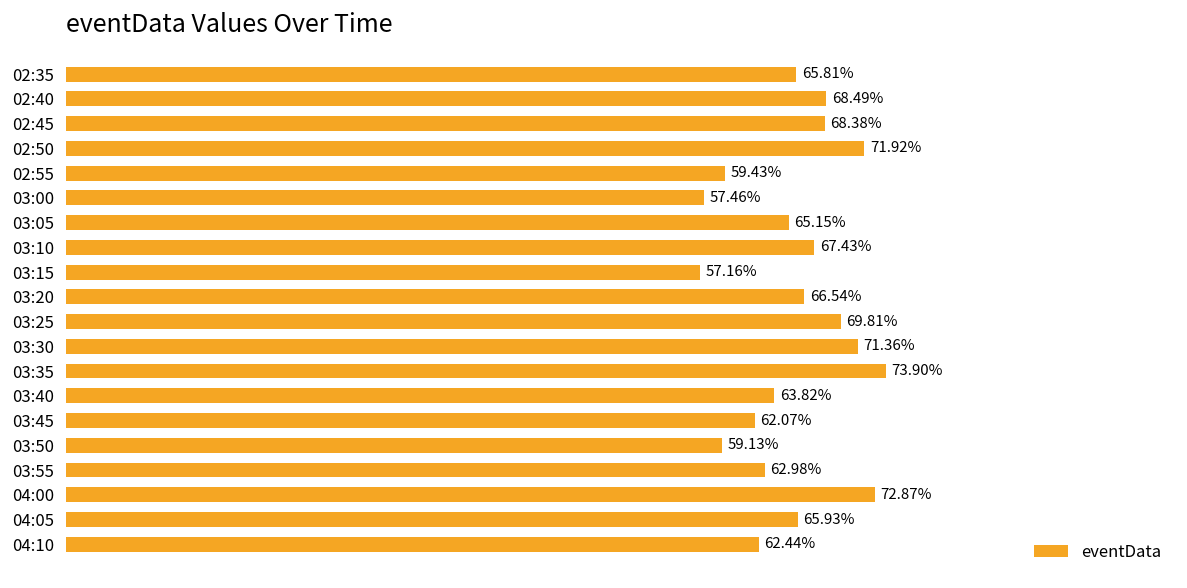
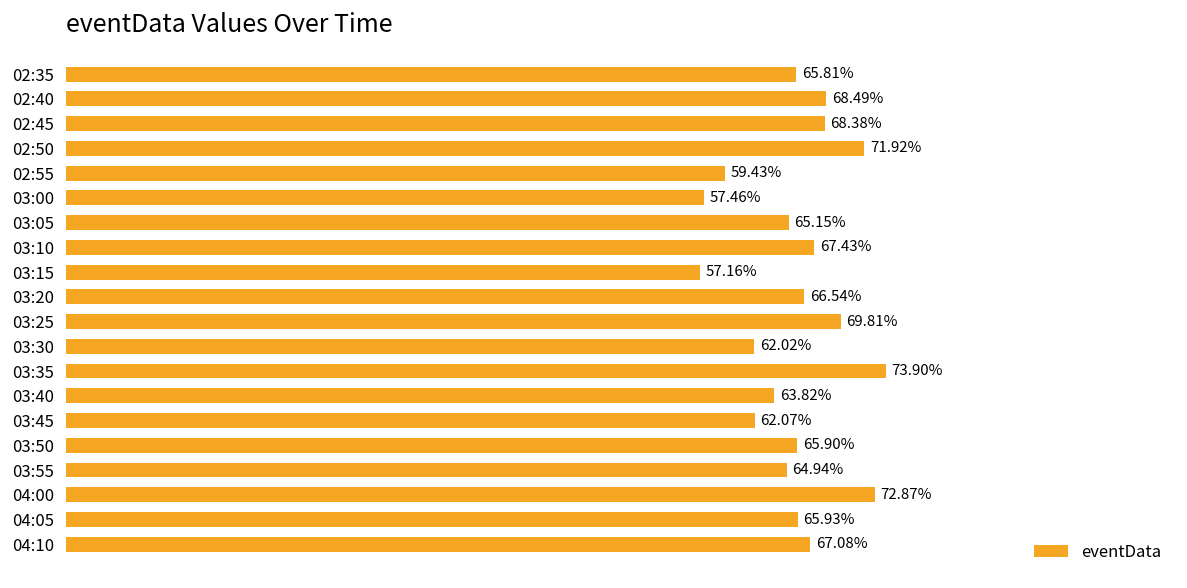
  {
    "02:35": "65.81%",
    "02:40": "68.49%",
    "02:45": "68.38%",
    "02:50": "71.92%",
    "02:55": "59.43%",
    "03:00": "57.46%",
    "03:05": "65.15%",
    "03:10": "67.43%",
    "03:15": "57.16%",
    "03:20": "66.54%",
    "03:25": "69.81%",
-   "03:30": "71.36%",
+   "03:30": "62.02%",
    "03:35": "73.90%",
    "03:40": "63.82%",
    "03:45": "62.07%",
-   "03:50": "59.13%",
-   "03:55": "62.98%",
+   "03:50": "65.90%",
+   "03:55": "64.94%",
    "04:00": "72.87%",
    "04:05": "65.93%",
-   "04:10": "62.44%"
+   "04:10": "67.08%"
  }
